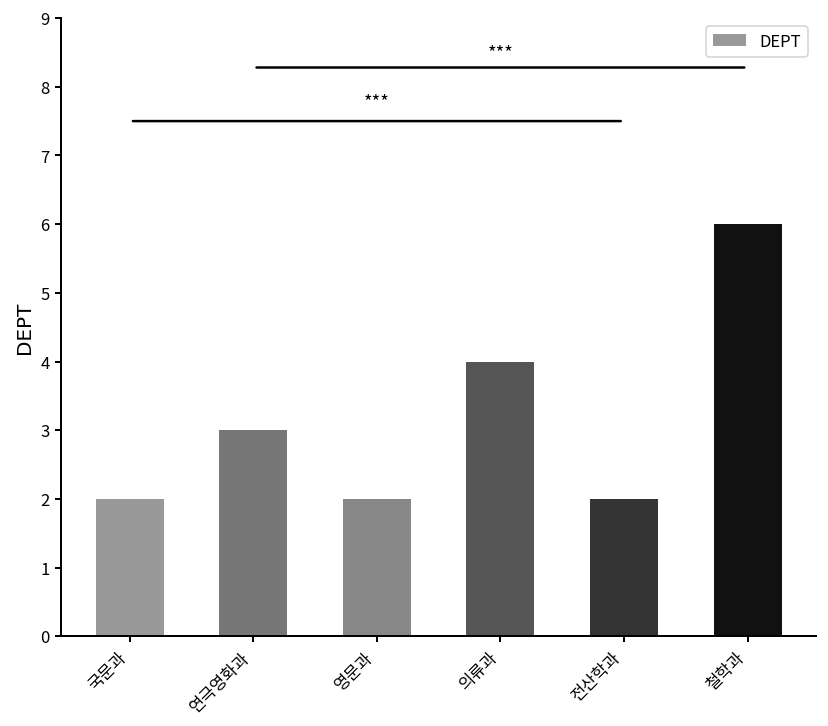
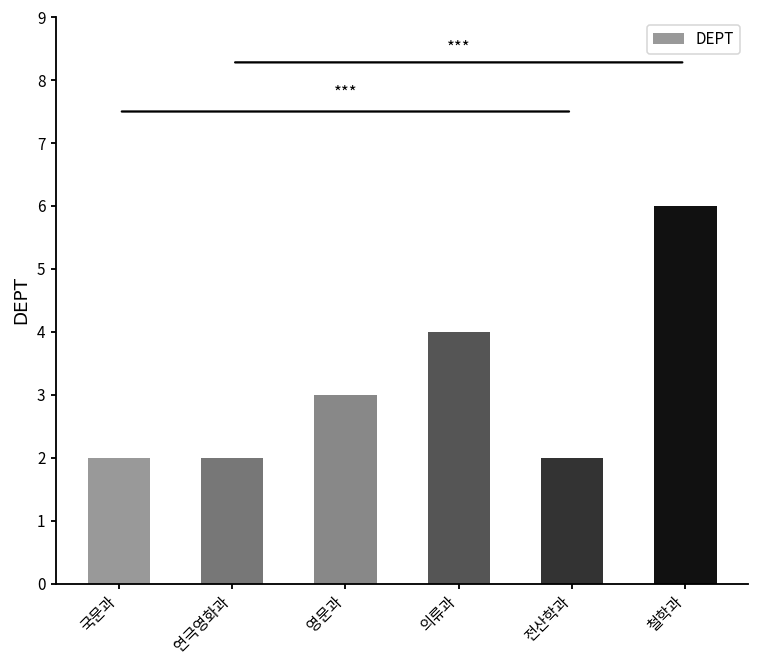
  {
    "국문과": 2,
-   "연극영화과": 3,
-   "영문과": 2,
+   "연극영화과": 2,
+   "영문과": 3,
    "의류과": 4,
    "전산학과": 2,
    "철학과": 6
  }
